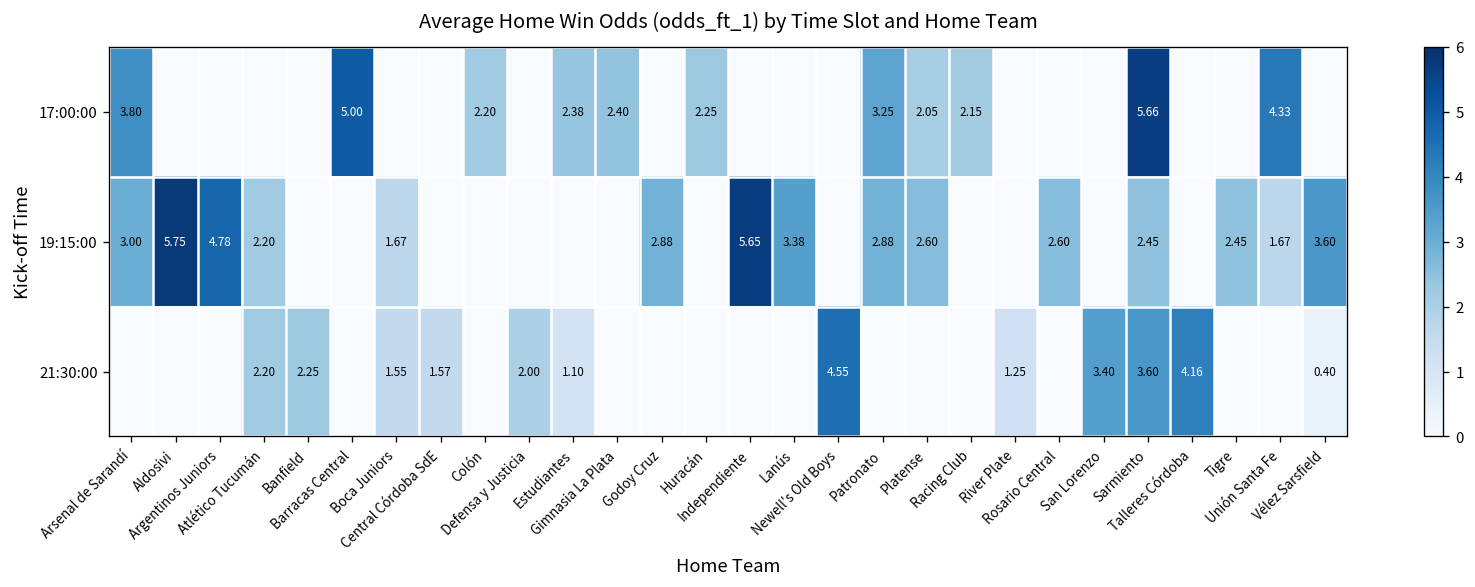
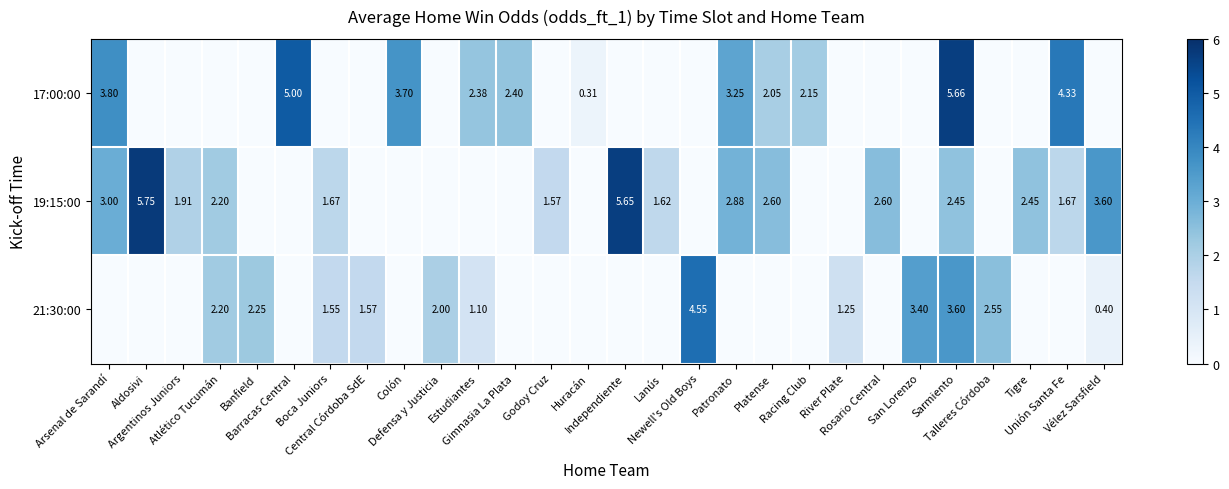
  {
    "17:00:00": {
      "Arsenal de Sarandí": 3.80,
      "Barracas Central": 5.00,
-     "Colón": 2.20,
+     "Colón": 3.70,
      "Estudiantes": 2.38,
      "Gimnasia La Plata": 2.40,
-     "Huracán": 2.25,
+     "Huracán": 0.31,
      "Patronato": 3.25,
      "Platense": 2.05,
      "Racing Club": 2.15,
      "Sarmiento": 5.66,
      "Unión Santa Fe": 4.33
    },
    "19:15:00": {
      "Arsenal de Sarandí": 3.00,
      "Aldosivi": 5.75,
-     "Argentinos Juniors": 4.78,
+     "Argentinos Juniors": 1.91,
      "Atlético Tucumán": 2.20,
      "Boca Juniors": 1.67,
-     "Godoy Cruz": 2.88,
+     "Godoy Cruz": 1.57,
      "Independiente": 5.65,
-     "Lanús": 3.38,
+     "Lanús": 1.62,
      "Patronato": 2.88,
      "Platense": 2.60,
      "Rosario Central": 2.60,
      "Sarmiento": 2.45,
      "Tigre": 2.45,
      "Unión Santa Fe": 1.67,
      "Vélez Sarsfield": 3.60
    },
    "21:30:00": {
      "Atlético Tucumán": 2.20,
      "Banfield": 2.25,
      "Boca Juniors": 1.55,
      "Central Córdoba SdE": 1.57,
      "Defensa y Justicia": 2.00,
      "Estudiantes": 1.10,
      "Newell's Old Boys": 4.55,
      "River Plate": 1.25,
      "San Lorenzo": 3.40,
      "Sarmiento": 3.60,
-     "Talleres Córdoba": 4.16,
+     "Talleres Córdoba": 2.55,
      "Vélez Sarsfield": 0.40
    }
  }
